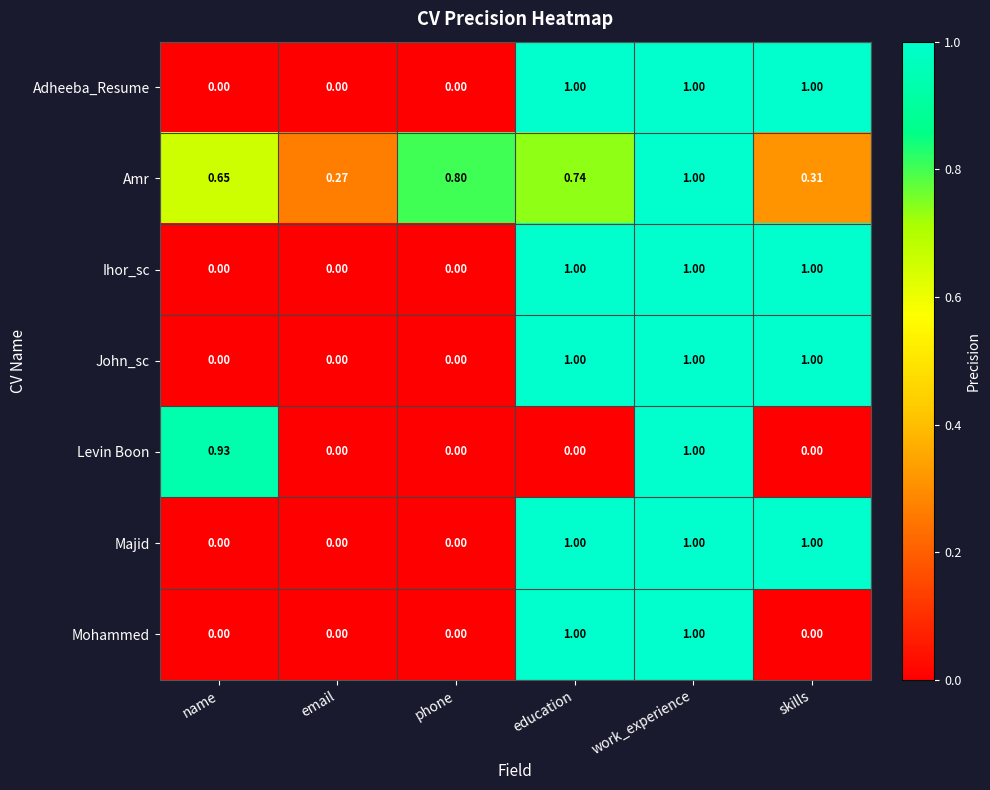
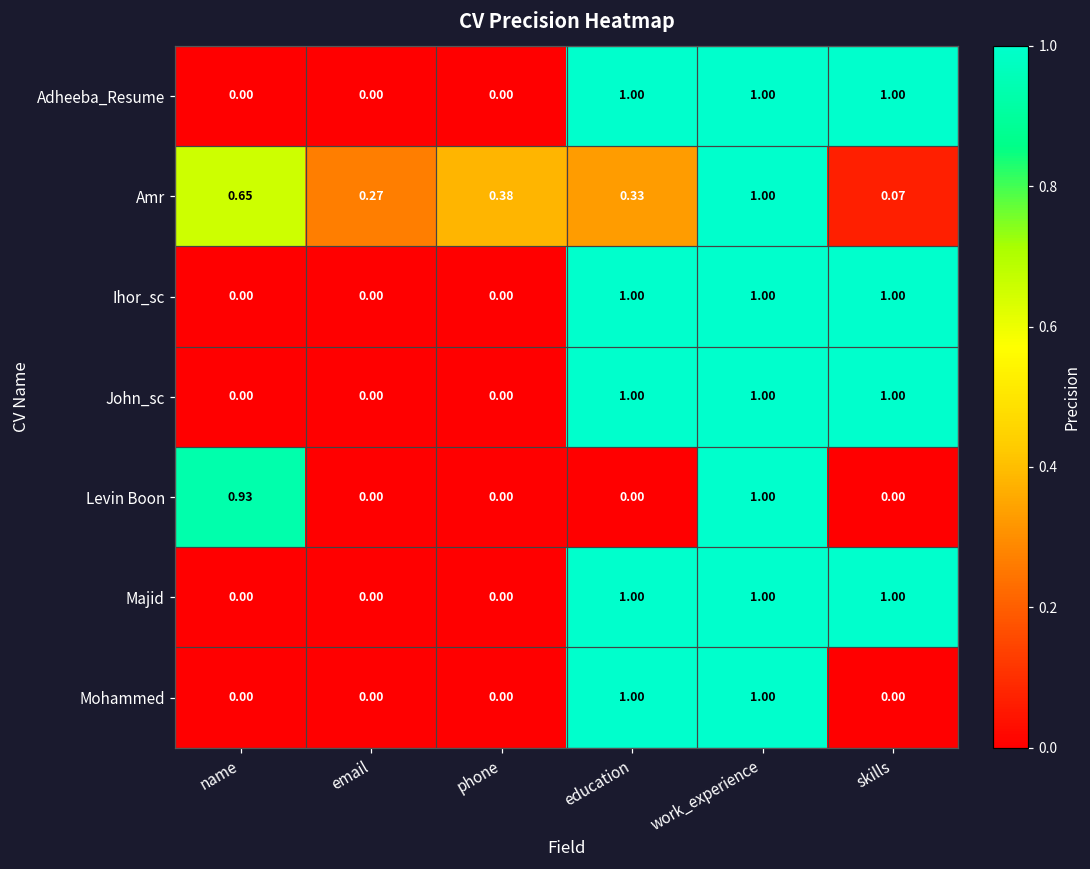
  {
    "Adheeba_Resume": {
      "name": 0.00,
      "email": 0.00,
      "phone": 0.00,
      "education": 1.00,
      "work_experience": 1.00,
      "skills": 1.00
    },
    "Amr": {
      "name": 0.65,
      "email": 0.27,
-     "phone": 0.80,
-     "education": 0.74,
+     "phone": 0.38,
+     "education": 0.33,
      "work_experience": 1.00,
-     "skills": 0.31
+     "skills": 0.07
    },
    "Ihor_sc": {
      "name": 0.00,
      "email": 0.00,
      "phone": 0.00,
      "education": 1.00,
      "work_experience": 1.00,
      "skills": 1.00
    },
    "John_sc": {
      "name": 0.00,
      "email": 0.00,
      "phone": 0.00,
      "education": 1.00,
      "work_experience": 1.00,
      "skills": 1.00
    },
    "Levin Boon": {
      "name": 0.93,
      "email": 0.00,
      "phone": 0.00,
      "education": 0.00,
      "work_experience": 1.00,
      "skills": 0.00
    },
    "Majid": {
      "name": 0.00,
      "email": 0.00,
      "phone": 0.00,
      "education": 1.00,
      "work_experience": 1.00,
      "skills": 1.00
    },
    "Mohammed": {
      "name": 0.00,
      "email": 0.00,
      "phone": 0.00,
      "education": 1.00,
      "work_experience": 1.00,
      "skills": 0.00
    }
  }
